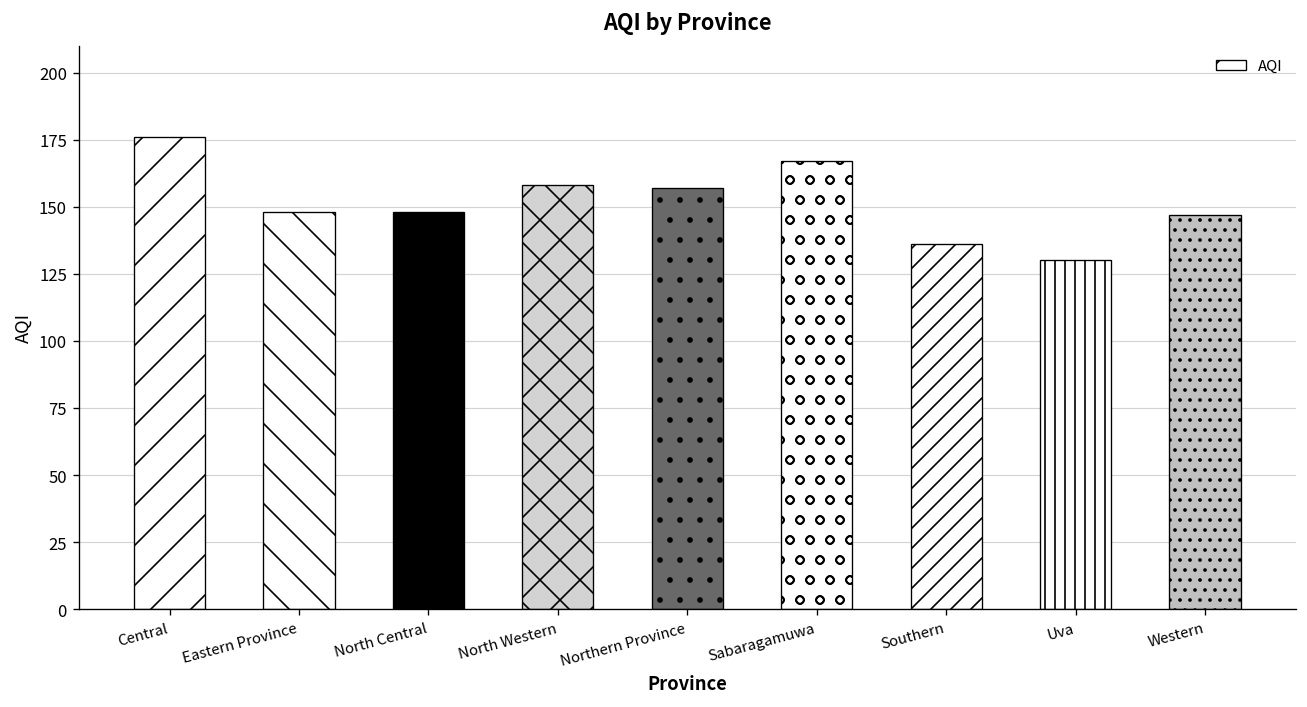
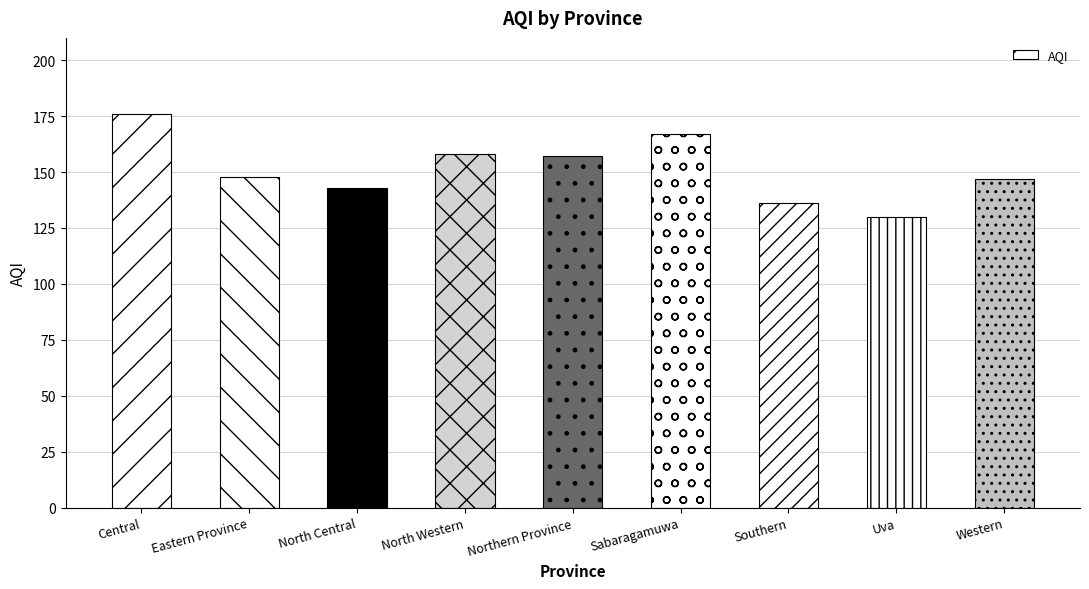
  {
    "Central": 176,
    "Eastern Province": 148,
-   "North Central": 148,
+   "North Central": 143,
    "North Western": 158,
    "Northern Province": 157,
    "Sabaragamuwa": 167,
    "Southern": 136,
    "Uva": 130,
    "Western": 147
  }
